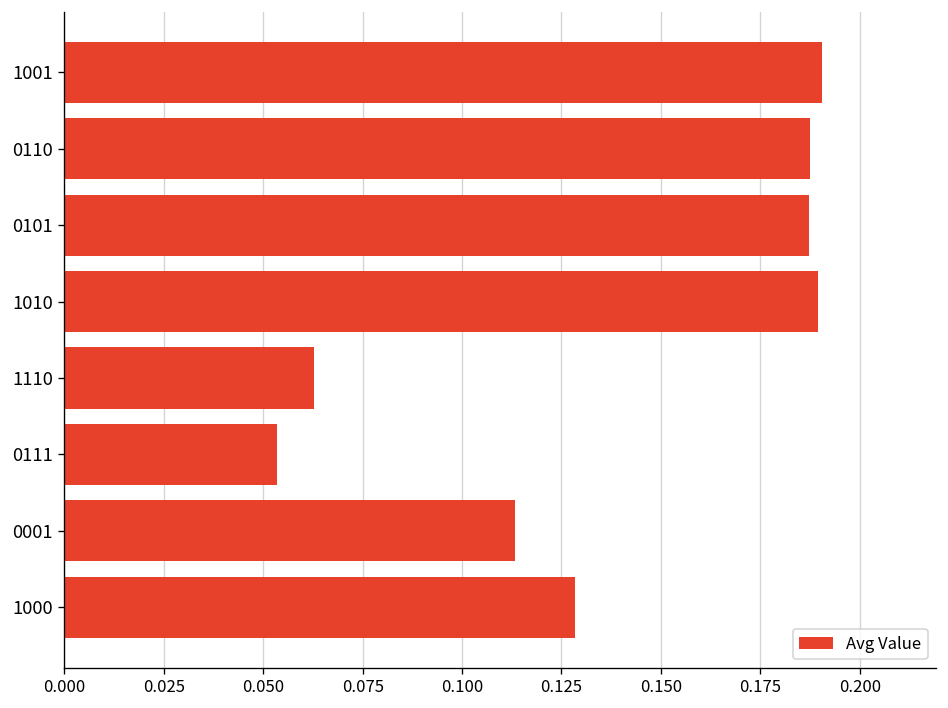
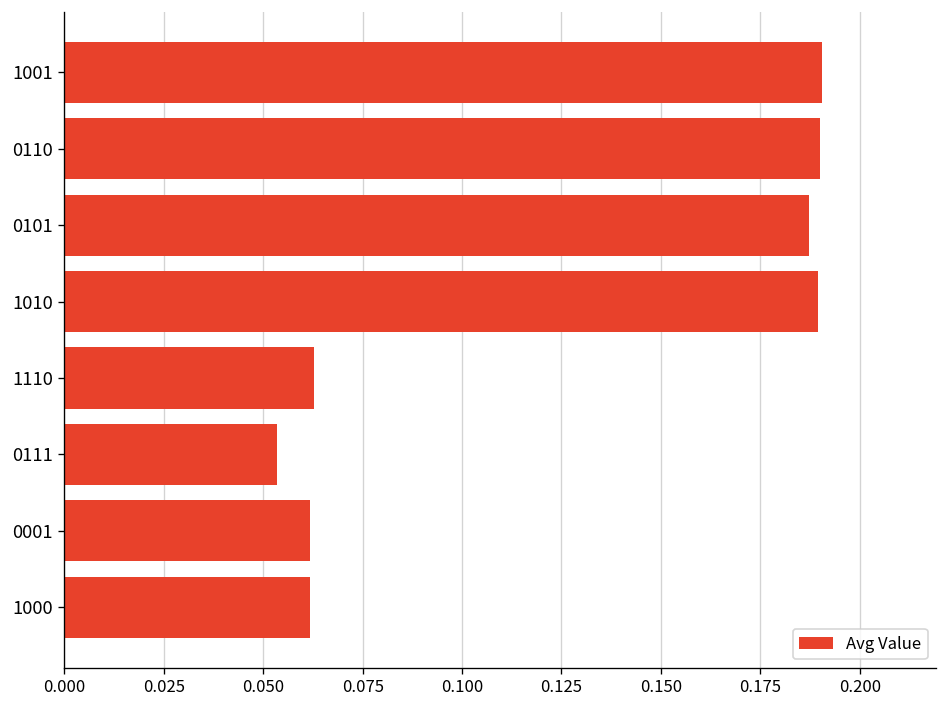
  {
    "1001": 0.191,
-   "0110": 0.188,
+   "0110": 0.190,
    "0101": 0.187,
    "1010": 0.190,
    "1110": 0.063,
    "0111": 0.054,
-   "0001": 0.113,
-   "1000": 0.128
+   "0001": 0.062,
+   "1000": 0.062
  }
